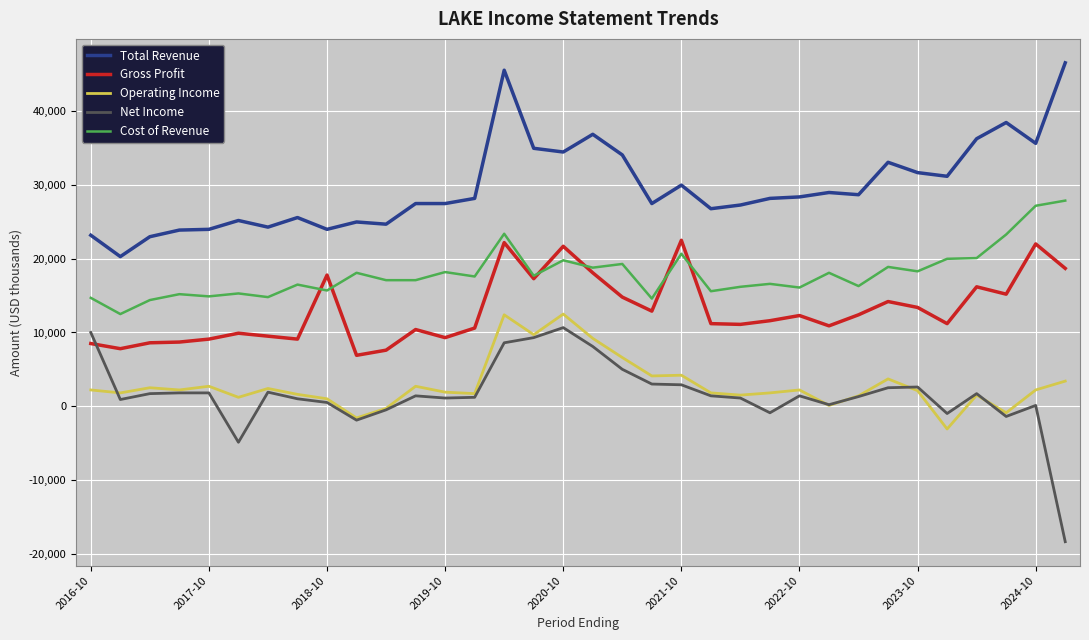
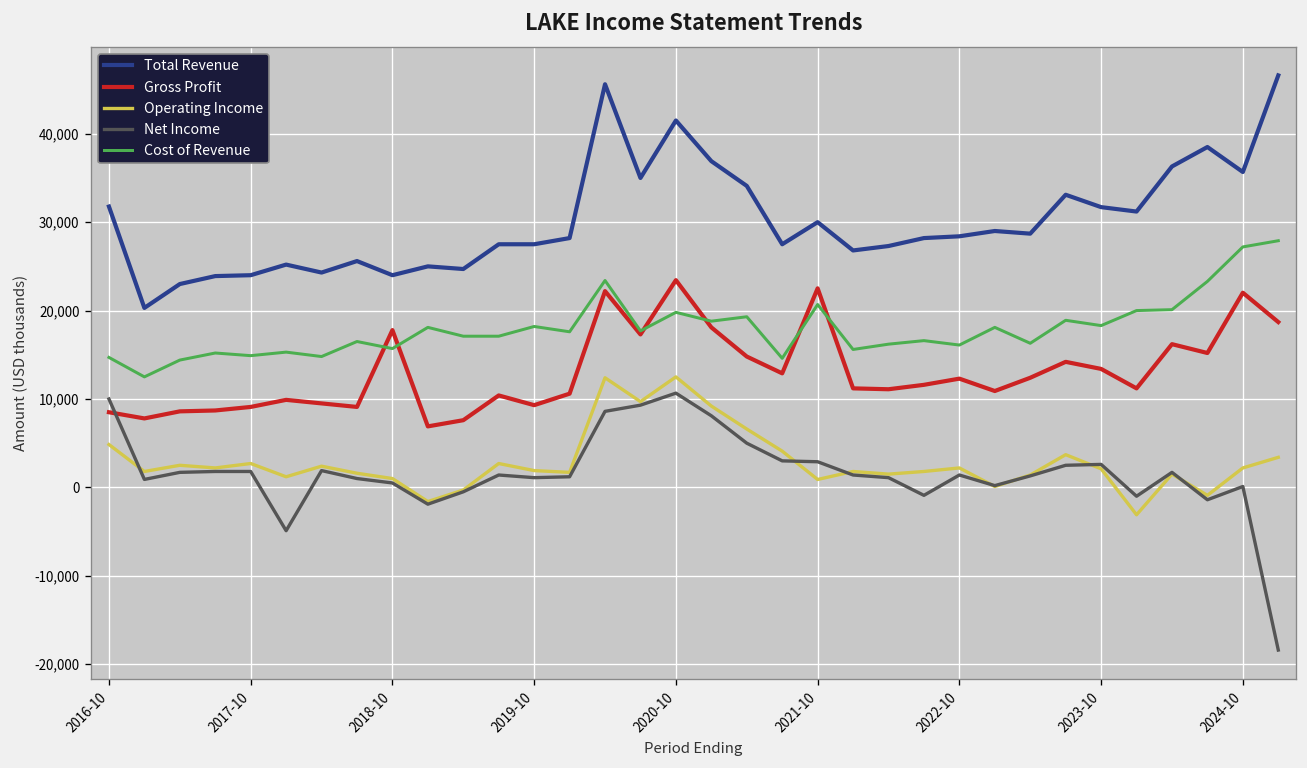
  {
    "Total Revenue": {
-     "2016-10": "23,000",
+     "2016-10": "32,000",
      "2017-10": "24,000",
      "2018-10": "24,000",
      "2019-10": "28,000",
-     "2020-10": "34,000",
+     "2020-10": "42,000",
      "2021-10": "30,000",
      "2022-10": "28,000",
      "2023-10": "32,000",
      "2024-10": "36,000"
    },
    "Gross Profit": {
      "2016-10": "9,000",
      "2017-10": "9,000",
      "2018-10": "18,000",
      "2019-10": "9,000",
-     "2020-10": "22,000",
+     "2020-10": "23,000",
      "2021-10": "23,000",
      "2022-10": "12,000",
      "2023-10": "13,000",
      "2024-10": "22,000"
    },
    "Operating Income": {
-     "2016-10": "2,000",
+     "2016-10": "5,000",
      "2017-10": "3,000",
      "2018-10": "1,000",
      "2019-10": "2,000",
      "2020-10": "13,000",
-     "2021-10": "4,000",
+     "2021-10": "1,000",
      "2022-10": "2,000",
      "2023-10": "2,000",
      "2024-10": "2,000"
    },
    "Net Income": {
      "2016-10": "10,000",
      "2017-10": "2,000",
      "2018-10": "1,000",
      "2019-10": "1,000",
      "2020-10": "11,000",
      "2021-10": "3,000",
      "2022-10": "1,000",
      "2023-10": "3,000",
      "2024-10": "0"
    },
    "Cost of Revenue": {
      "2016-10": "15,000",
      "2017-10": "15,000",
      "2018-10": "16,000",
      "2019-10": "18,000",
      "2020-10": "20,000",
      "2021-10": "21,000",
      "2022-10": "16,000",
      "2023-10": "18,000",
      "2024-10": "27,000"
    }
  }
